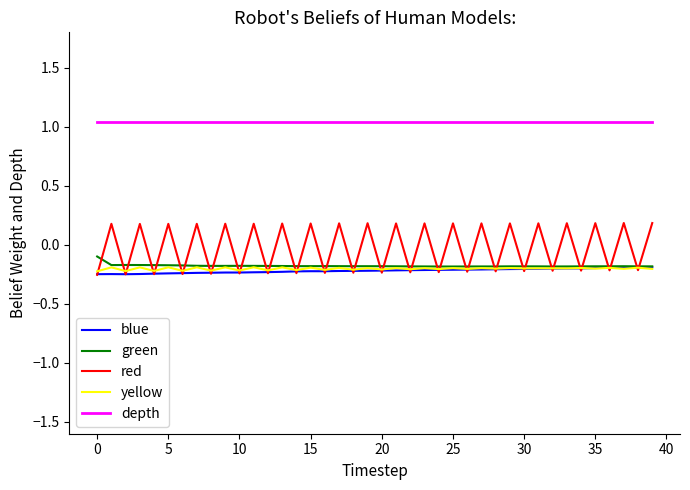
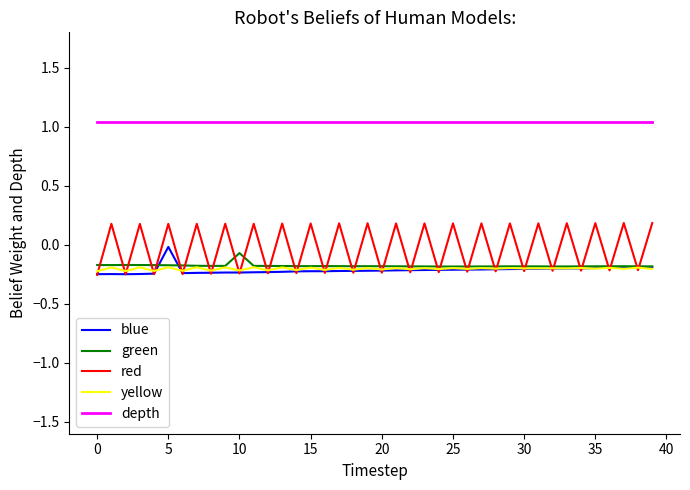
  {
    "blue": {
-     "5": -0.24,
+     "5": -0.02,
      "15": -0.22
    },
    "green": {
-     "0": -0.10,
-     "10": -0.18,
+     "0": -0.17,
+     "10": -0.07,
      "20": -0.18
    },
    "red": {
      "5": 0.18,
      "15": 0.18,
      "25": 0.18,
      "35": 0.18
    },
    "yellow": {
      "0": -0.22
    },
    "depth": {
      "0": 1.04,
      "5": 1.04,
      "10": 1.04,
      "15": 1.04,
      "20": 1.04,
      "25": 1.04,
      "30": 1.04,
      "35": 1.04
    }
  }
